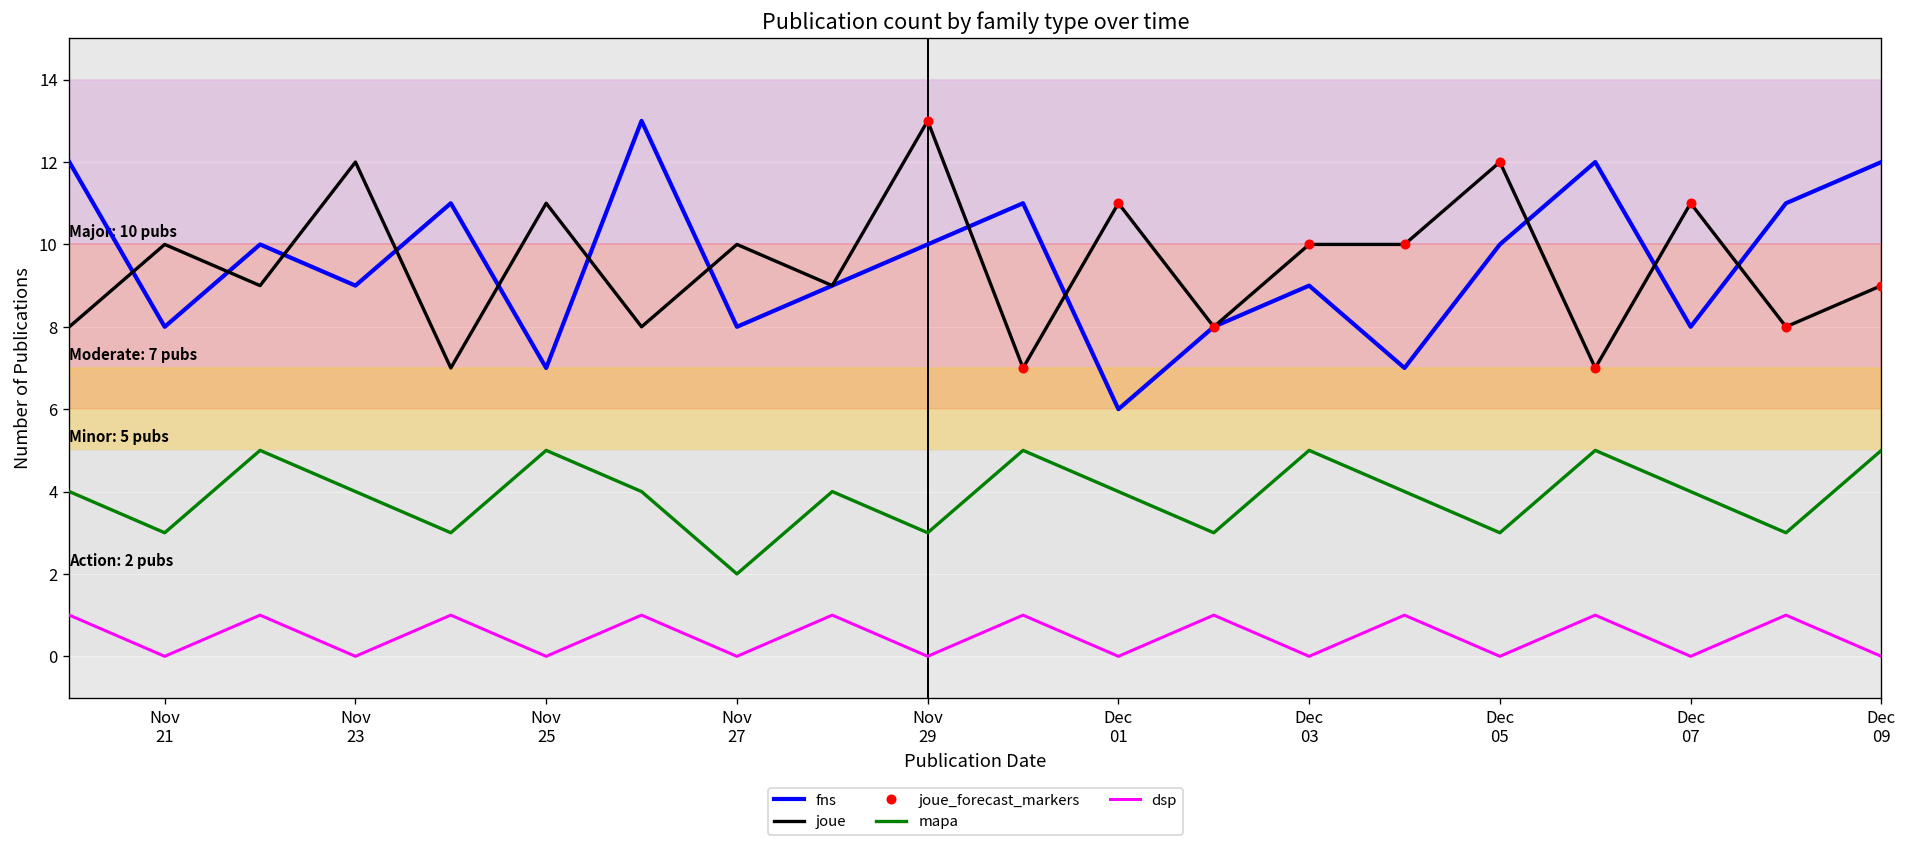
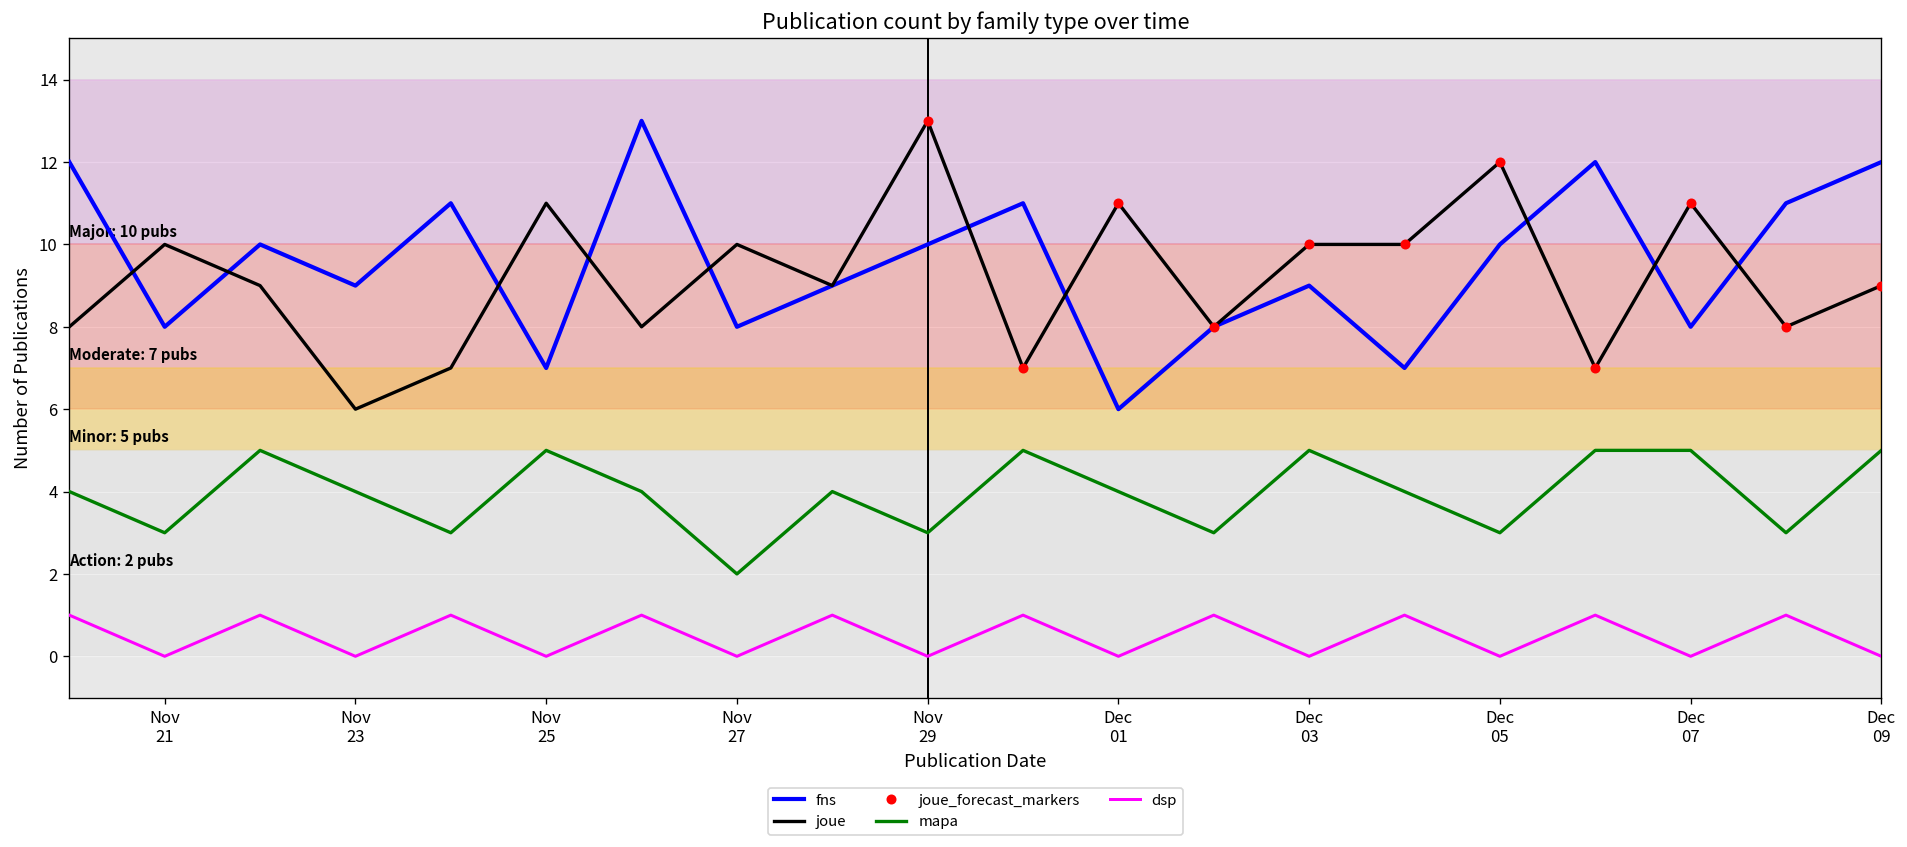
  {
    "fns": {
      "Nov 23": 9,
      "Nov 25": 7,
      "Nov 27": 8,
      "Nov 29": 10,
      "Dec 01": 6,
      "Dec 03": 9,
      "Dec 05": 10,
      "Dec 07": 8,
      "Dec 09": 12
    },
    "joue": {
-     "Nov 23": 12,
+     "Nov 23": 6,
      "Nov 25": 11,
      "Nov 27": 10
    },
    "mapa": {
      "Nov 23": 4,
      "Nov 25": 5,
      "Nov 27": 2,
      "Nov 29": 3,
      "Dec 01": 4,
      "Dec 03": 5,
      "Dec 05": 3,
-     "Dec 07": 4,
+     "Dec 07": 5,
      "Dec 09": 5
    },
    "dsp": {
      "Nov 21": 0,
      "Nov 23": 0,
      "Nov 25": 0,
      "Nov 27": 0,
      "Nov 29": 0,
      "Dec 01": 0,
      "Dec 03": 0,
      "Dec 05": 0,
      "Dec 07": 0,
      "Dec 09": 0
    }
  }
